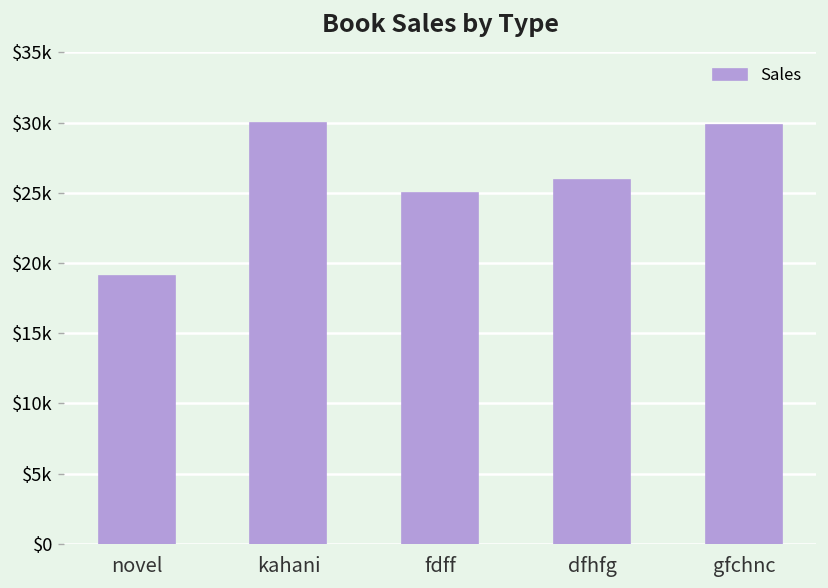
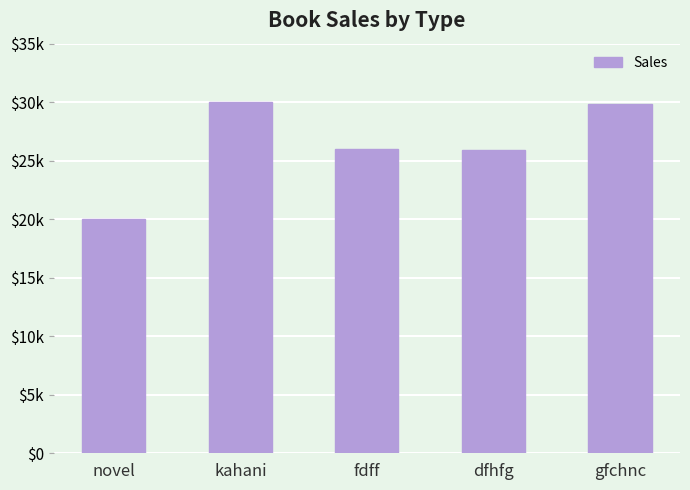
  {
-   "novel": "$19100",
+   "novel": "$20000",
    "kahani": "$30000",
-   "fdff": "$25000",
+   "fdff": "$26000",
    "dfhfg": "$25900",
    "gfchnc": "$29800"
  }
